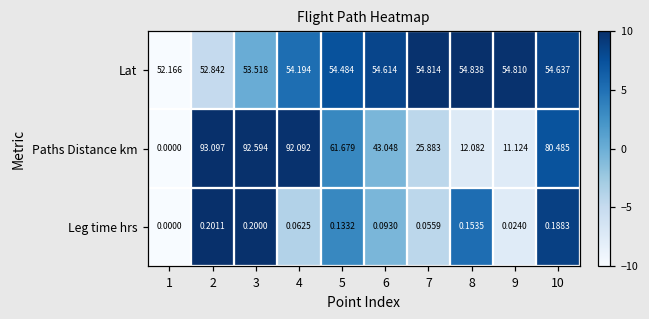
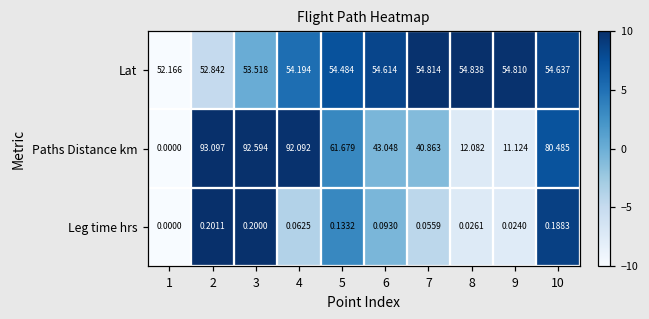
  {
    "Lat": {
      "1": 52.166,
      "2": 52.842,
      "3": 53.518,
      "4": 54.194,
      "5": 54.484,
      "6": 54.614,
      "7": 54.814,
      "8": 54.838,
      "9": 54.810,
      "10": 54.637
    },
    "Paths Distance km": {
      "1": 0.0000,
      "2": 93.097,
      "3": 92.594,
      "4": 92.092,
      "5": 61.679,
      "6": 43.048,
-     "7": 25.883,
+     "7": 40.863,
      "8": 12.082,
      "9": 11.124,
      "10": 80.485
    },
    "Leg time hrs": {
      "1": 0.0000,
      "2": 0.2011,
      "3": 0.2000,
      "4": 0.0625,
      "5": 0.1332,
      "6": 0.0930,
      "7": 0.0559,
-     "8": 0.1535,
+     "8": 0.0261,
      "9": 0.0240,
      "10": 0.1883
    }
  }
